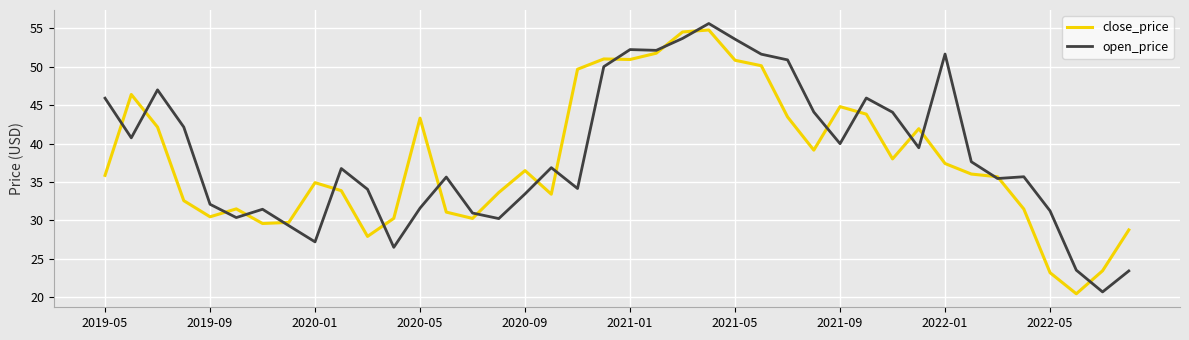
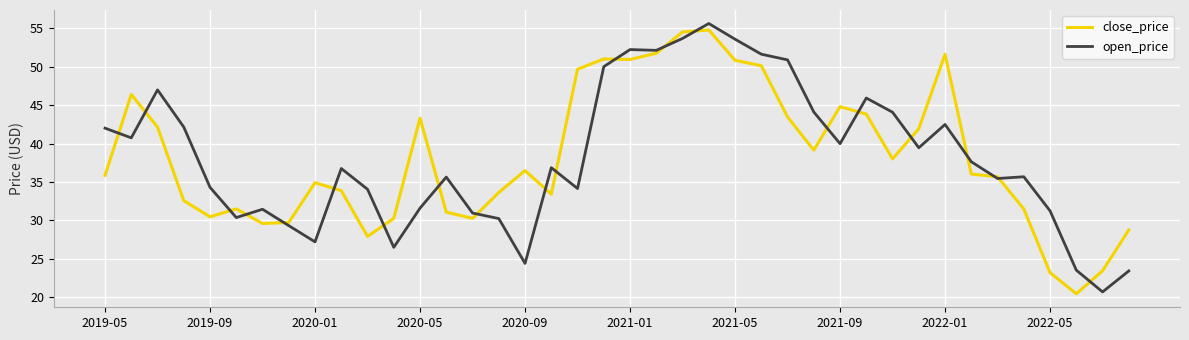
  {
    "close_price": {
      "2019-05": 36,
      "2019-09": 30,
      "2020-01": 35,
      "2020-05": 43,
      "2020-09": 36,
      "2021-01": 51,
      "2021-05": 51,
      "2021-09": 45,
-     "2022-01": 37,
+     "2022-01": 52,
      "2022-05": 23
    },
    "open_price": {
-     "2019-05": 46,
-     "2019-09": 32,
+     "2019-05": 42,
+     "2019-09": 34,
      "2020-01": 27,
      "2020-05": 32,
-     "2020-09": 33,
+     "2020-09": 24,
      "2021-01": 52,
      "2021-05": 54,
      "2021-09": 40,
-     "2022-01": 52,
+     "2022-01": 42,
      "2022-05": 31
    }
  }
